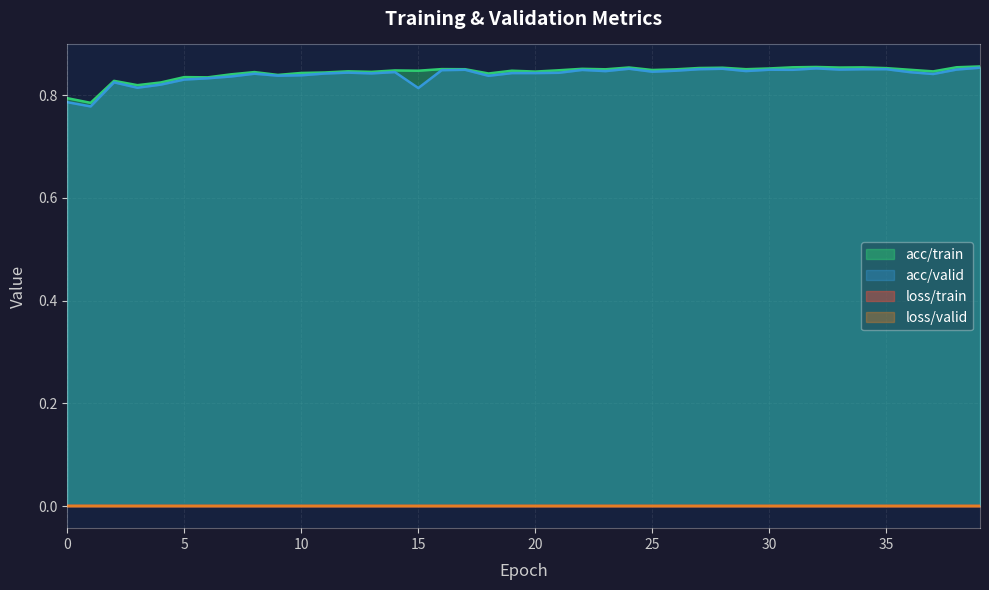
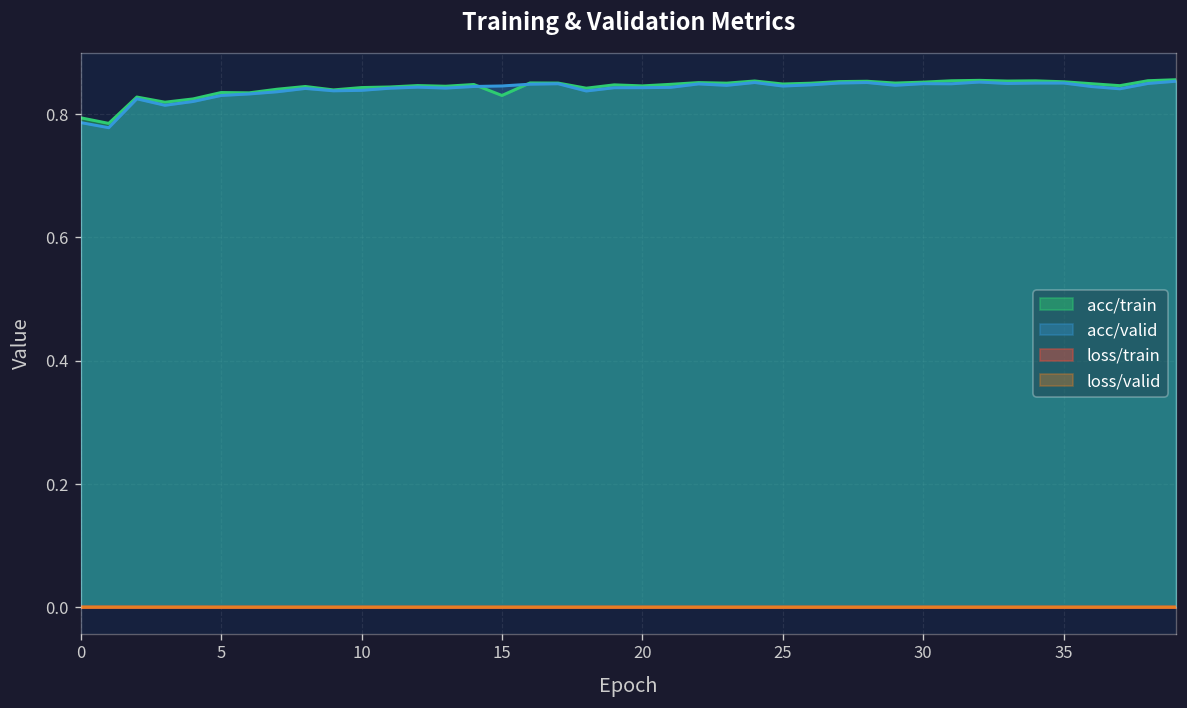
  {
    "acc/train": {
      "0": 0.79,
-     "15": 0.85
+     "15": 0.83
    },
    "acc/valid": {
      "0": 0.79,
-     "15": 0.81
+     "15": 0.85
    },
    "loss/valid": {
      "0": 0.00,
      "5": 0.00,
      "10": 0.00,
      "15": 0.00,
      "20": 0.00,
      "25": 0.00,
      "30": 0.00,
      "35": 0.00
    }
  }
